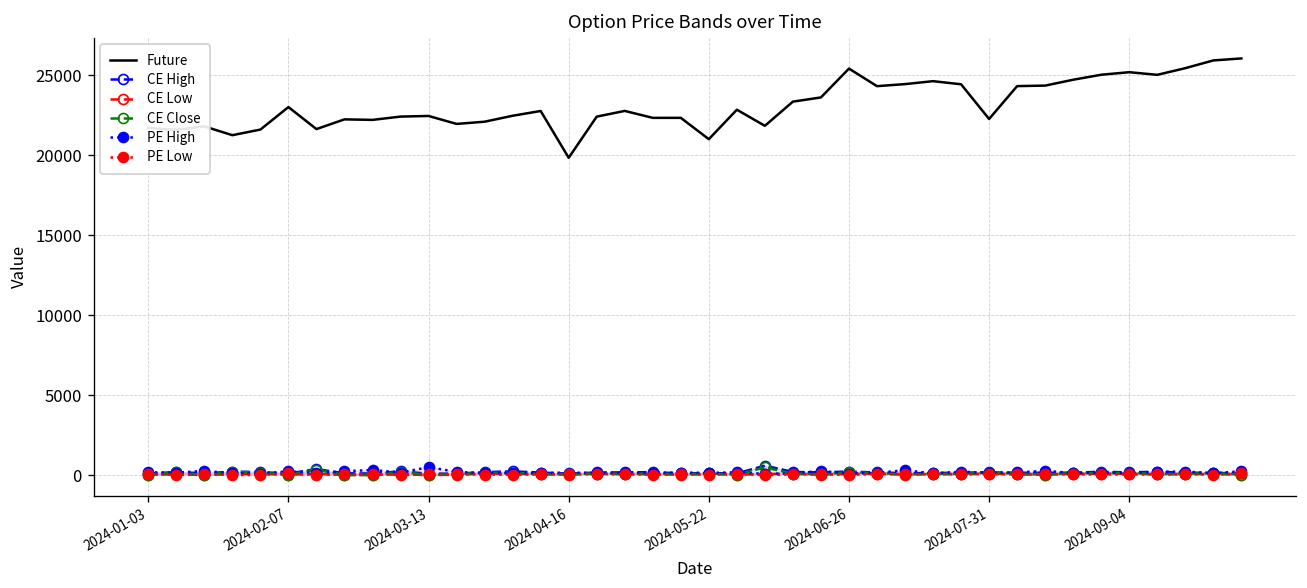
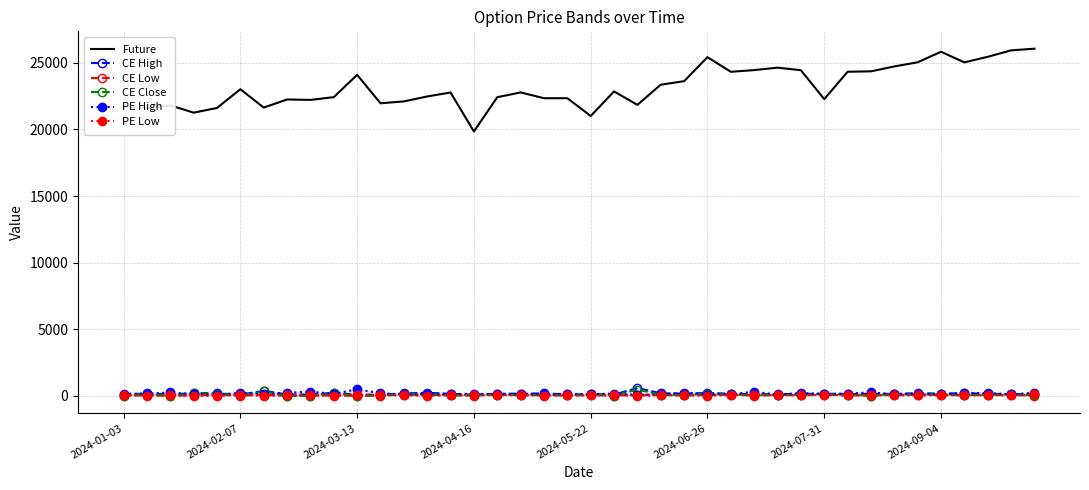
  {
    "Future": {
      "2024-02-07": 23000,
-     "2024-03-13": 22500,
+     "2024-03-13": 24100,
      "2024-04-16": 19800,
      "2024-05-22": 21000,
      "2024-06-26": 25400,
      "2024-07-31": 22300,
-     "2024-09-04": 25200
+     "2024-09-04": 25800
    }
  }
